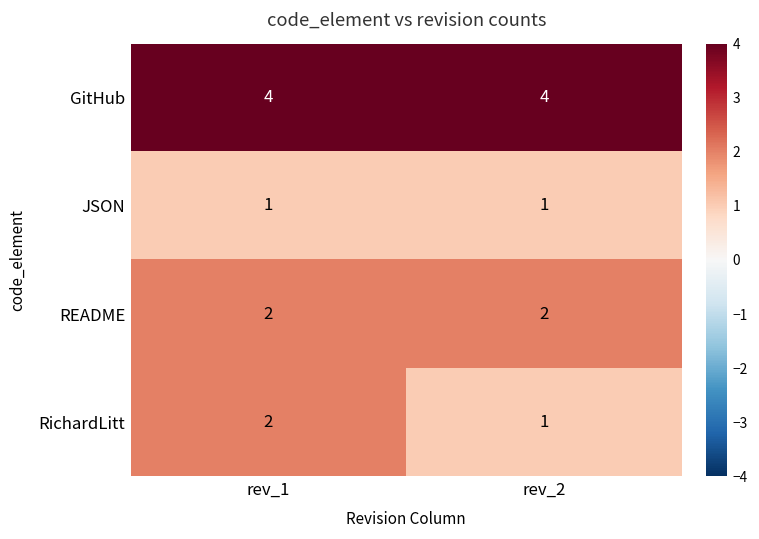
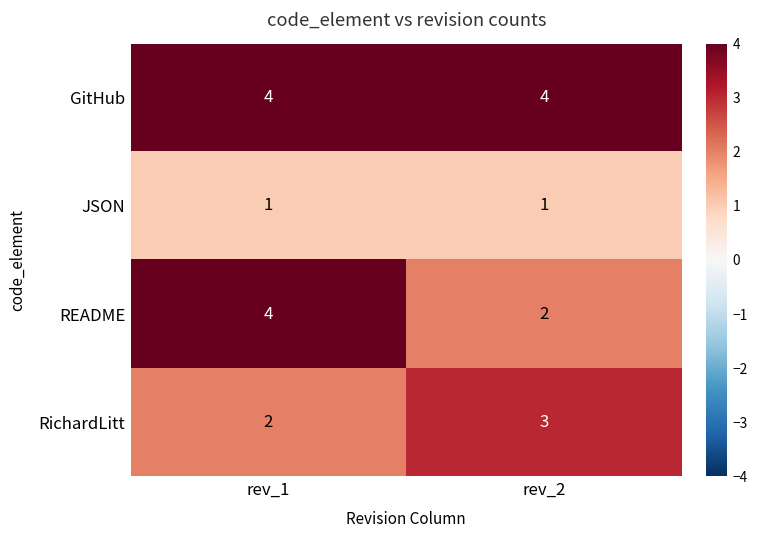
  {
    "GitHub": {
      "rev_1": 4,
      "rev_2": 4
    },
    "JSON": {
      "rev_1": 1,
      "rev_2": 1
    },
    "README": {
-     "rev_1": 2,
+     "rev_1": 4,
      "rev_2": 2
    },
    "RichardLitt": {
      "rev_1": 2,
-     "rev_2": 1
+     "rev_2": 3
    }
  }
